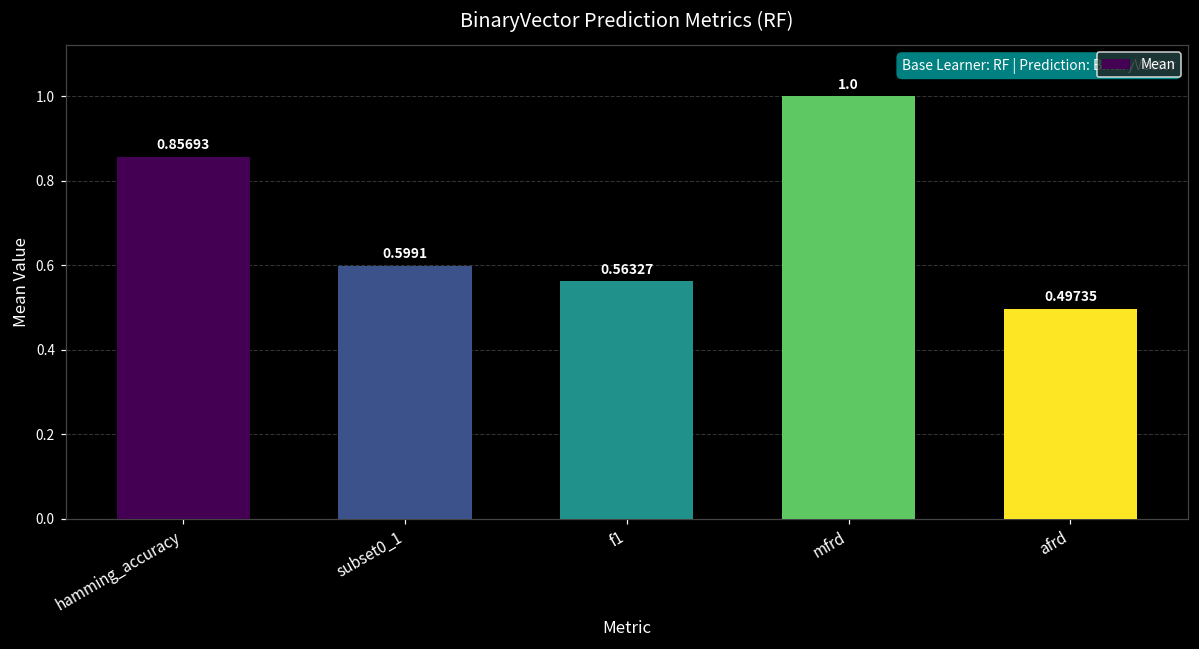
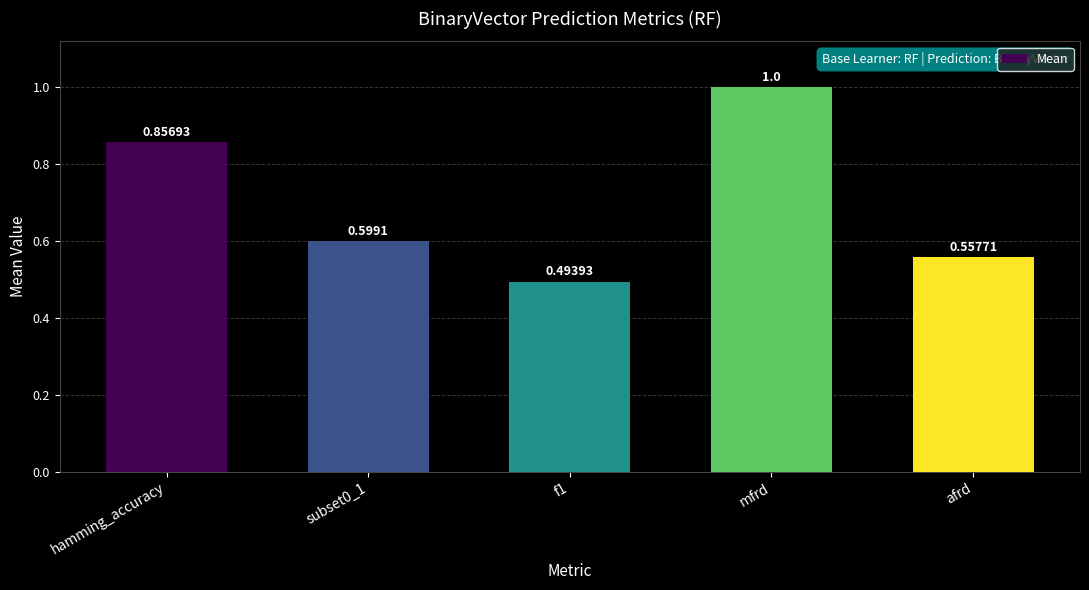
  {
    "hamming_accuracy": 0.85693,
    "subset0_1": 0.5991,
-   "f1": 0.56327,
+   "f1": 0.49393,
    "mfrd": 1.0,
-   "afrd": 0.49735
+   "afrd": 0.55771
  }
